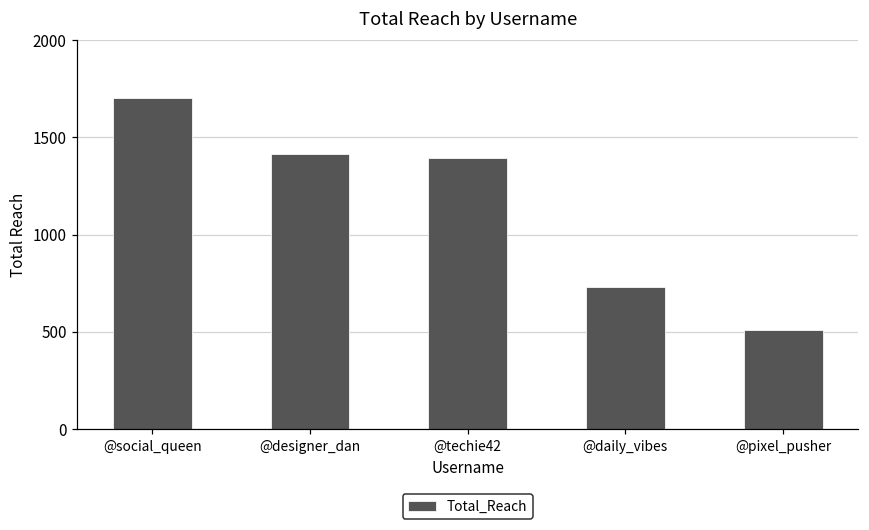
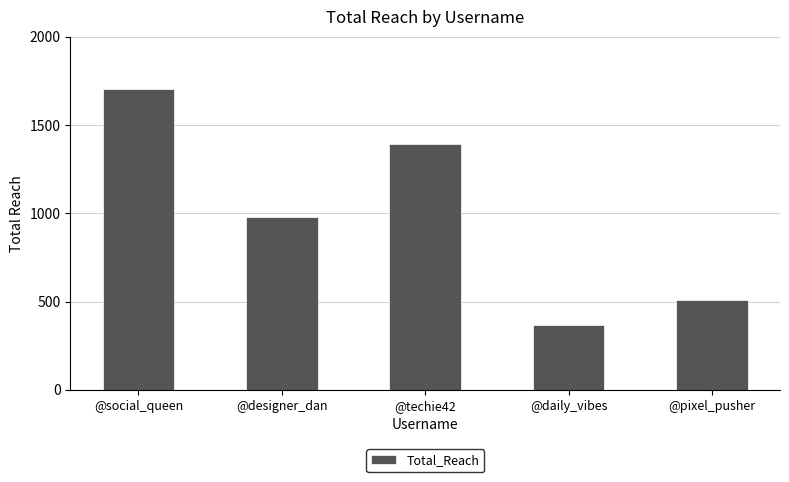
  {
    "@social_queen": 1700,
-   "@designer_dan": 1410,
+   "@designer_dan": 980,
    "@techie42": 1390,
-   "@daily_vibes": 730,
+   "@daily_vibes": 370,
    "@pixel_pusher": 510
  }
